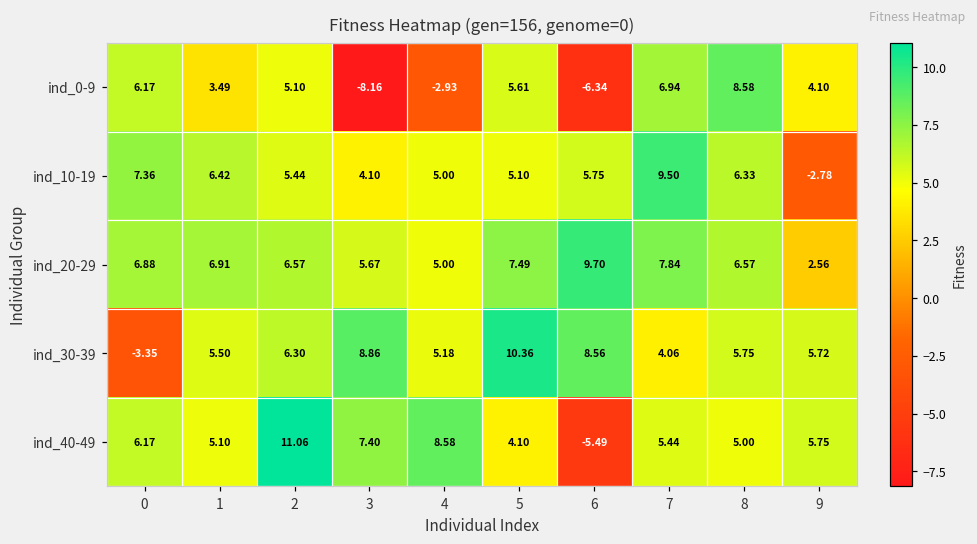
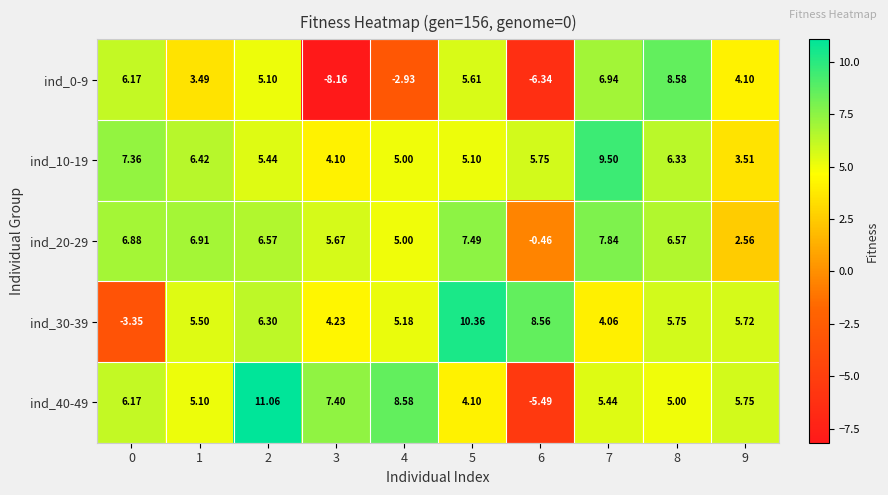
  {
    "ind_0-9": {
      "0": 6.17,
      "1": 3.49,
      "2": 5.10,
      "3": -8.16,
      "4": -2.93,
      "5": 5.61,
      "6": -6.34,
      "7": 6.94,
      "8": 8.58,
      "9": 4.10
    },
    "ind_10-19": {
      "0": 7.36,
      "1": 6.42,
      "2": 5.44,
      "3": 4.10,
      "4": 5.00,
      "5": 5.10,
      "6": 5.75,
      "7": 9.50,
      "8": 6.33,
-     "9": -2.78
+     "9": 3.51
    },
    "ind_20-29": {
      "0": 6.88,
      "1": 6.91,
      "2": 6.57,
      "3": 5.67,
      "4": 5.00,
      "5": 7.49,
-     "6": 9.70,
+     "6": -0.46,
      "7": 7.84,
      "8": 6.57,
      "9": 2.56
    },
    "ind_30-39": {
      "0": -3.35,
      "1": 5.50,
      "2": 6.30,
-     "3": 8.86,
+     "3": 4.23,
      "4": 5.18,
      "5": 10.36,
      "6": 8.56,
      "7": 4.06,
      "8": 5.75,
      "9": 5.72
    },
    "ind_40-49": {
      "0": 6.17,
      "1": 5.10,
      "2": 11.06,
      "3": 7.40,
      "4": 8.58,
      "5": 4.10,
      "6": -5.49,
      "7": 5.44,
      "8": 5.00,
      "9": 5.75
    }
  }
